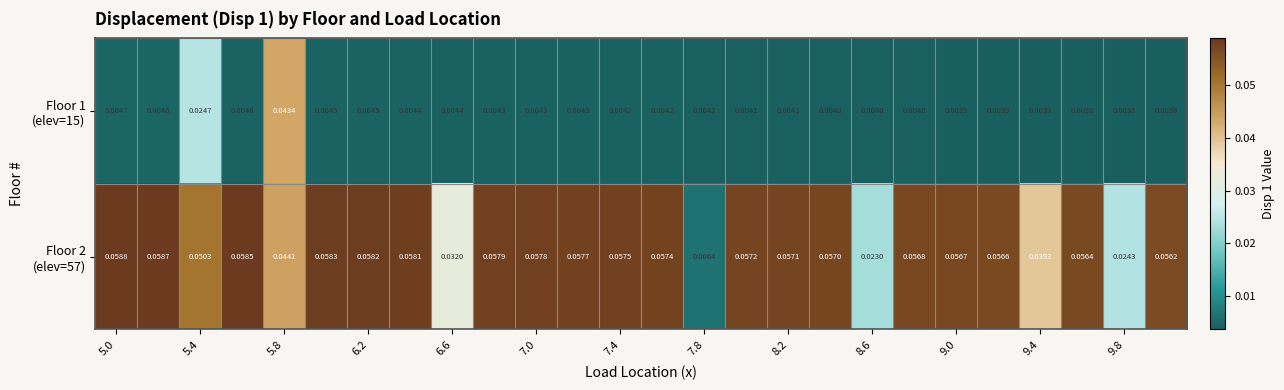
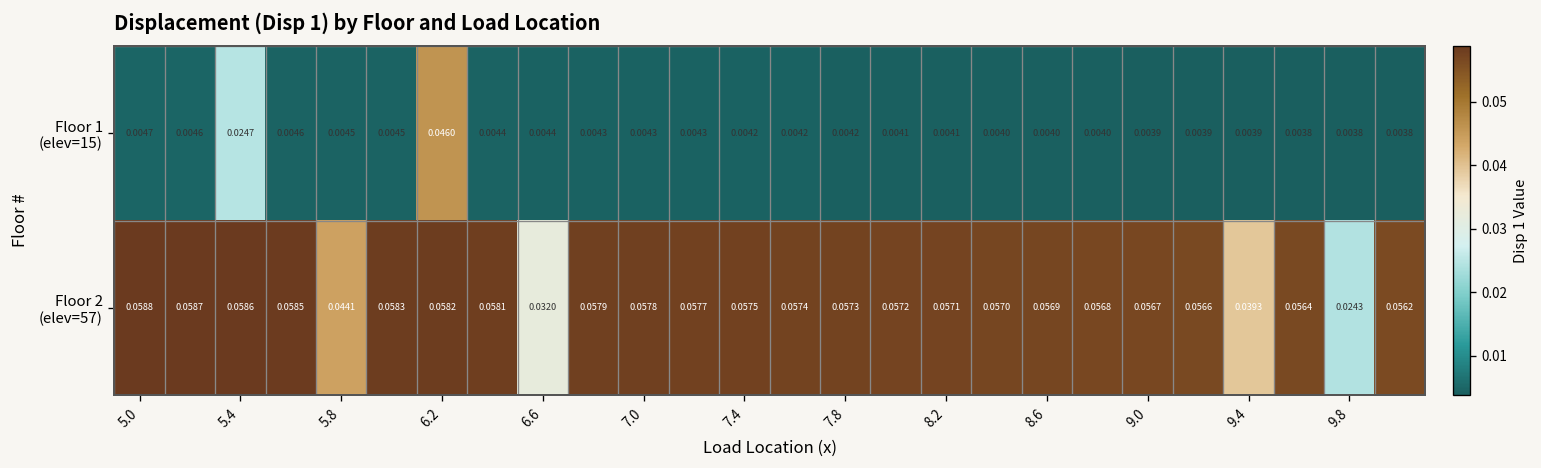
  {
    "Floor 1 (elev=15)": {
      "5.0": 0.0047,
      "5.4": 0.0247,
-     "5.8": 0.0434,
-     "6.2": 0.0045
+     "5.8": 0.0045,
+     "6.2": 0.0460
    },
    "Floor 2 (elev=57)": {
      "5.0": 0.0588,
-     "5.4": 0.0503,
+     "5.4": 0.0586,
      "5.8": 0.0441,
      "6.2": 0.0582,
      "6.6": 0.0320,
      "7.0": 0.0578,
      "7.4": 0.0575,
-     "7.8": 0.0064,
+     "7.8": 0.0573,
      "8.2": 0.0571,
-     "8.6": 0.0230,
+     "8.6": 0.0569,
      "9.0": 0.0567,
      "9.4": 0.0393,
      "9.8": 0.0243
    }
  }
